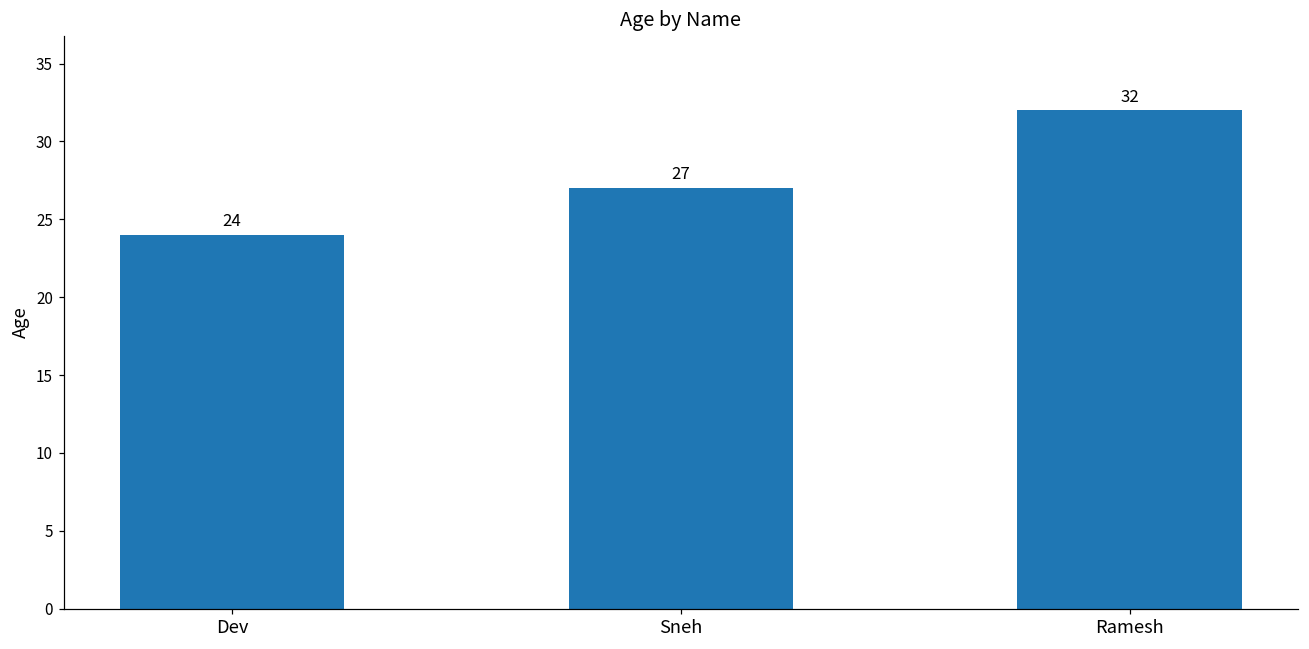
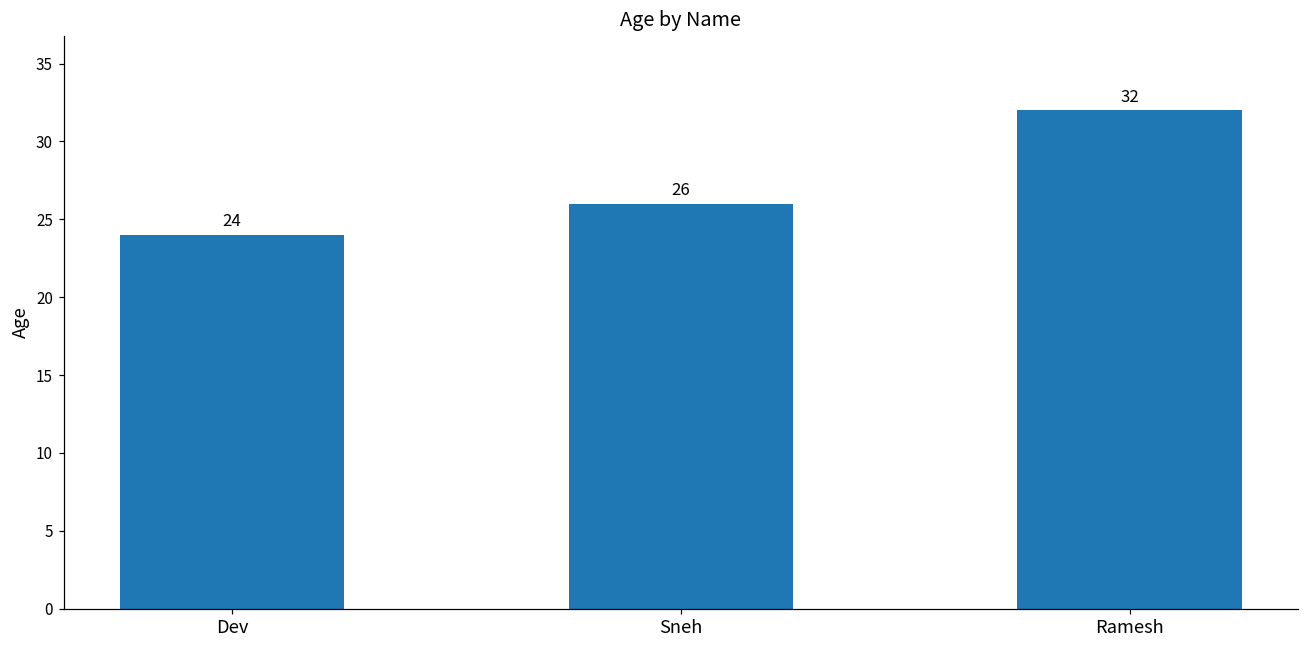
  {
    "Dev": 24,
-   "Sneh": 27,
+   "Sneh": 26,
    "Ramesh": 32
  }
